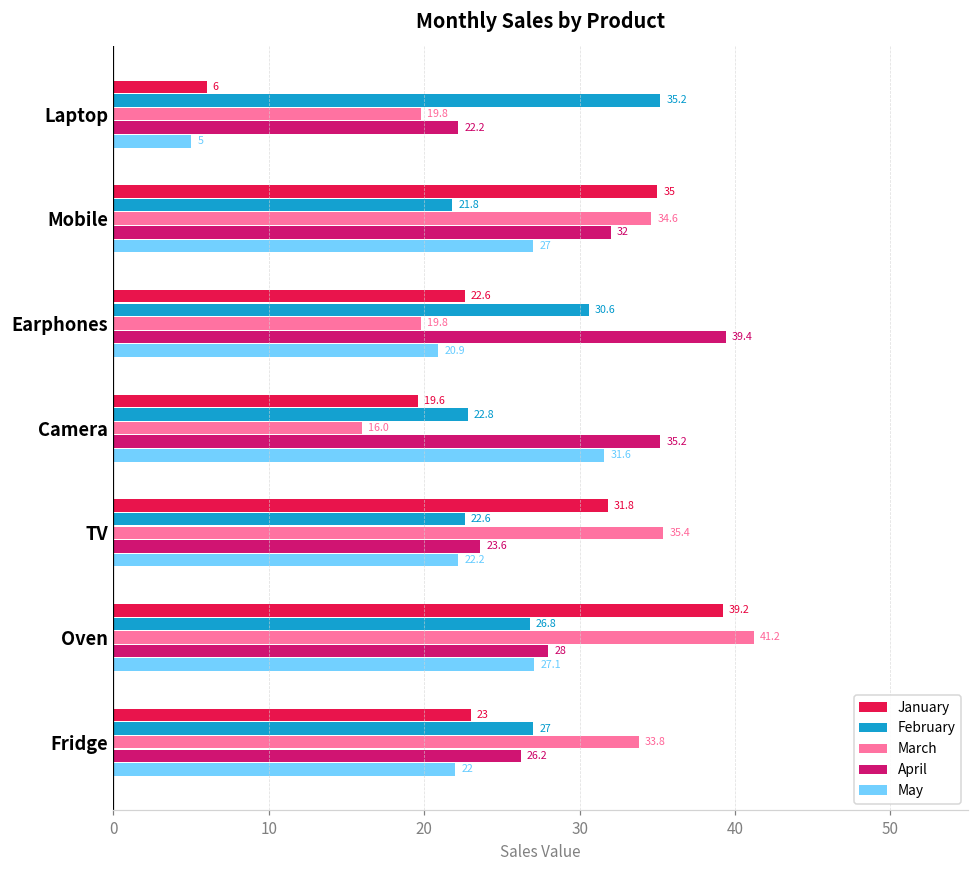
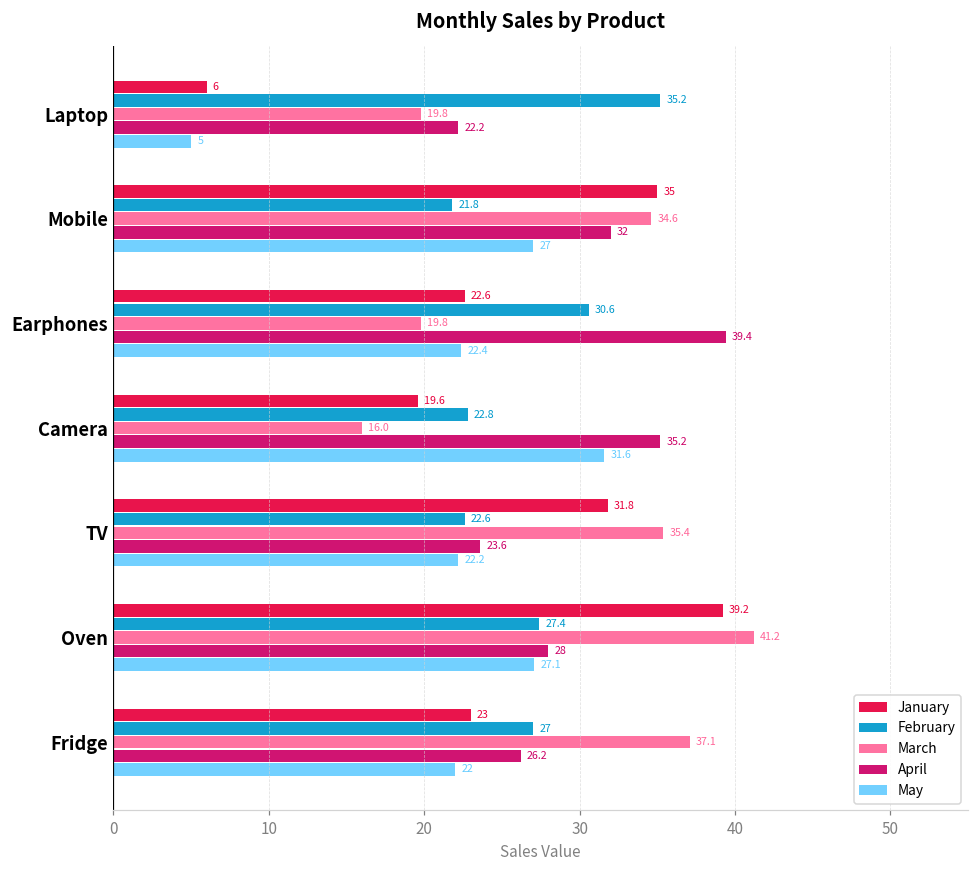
  {
    "February": {
      "Laptop": 35.2,
      "Mobile": 21.8,
      "Earphones": 30.6,
      "Camera": 22.8,
      "TV": 22.6,
-     "Oven": 26.8,
+     "Oven": 27.4,
      "Fridge": 27
    },
    "March": {
      "Laptop": 19.8,
      "Mobile": 34.6,
      "Earphones": 19.8,
      "Camera": 16.0,
      "TV": 35.4,
      "Oven": 41.2,
-     "Fridge": 33.8
+     "Fridge": 37.1
    },
    "May": {
      "Laptop": 5,
      "Mobile": 27,
-     "Earphones": 20.9,
+     "Earphones": 22.4,
      "Camera": 31.6,
      "TV": 22.2,
      "Oven": 27.1,
      "Fridge": 22
    }
  }
